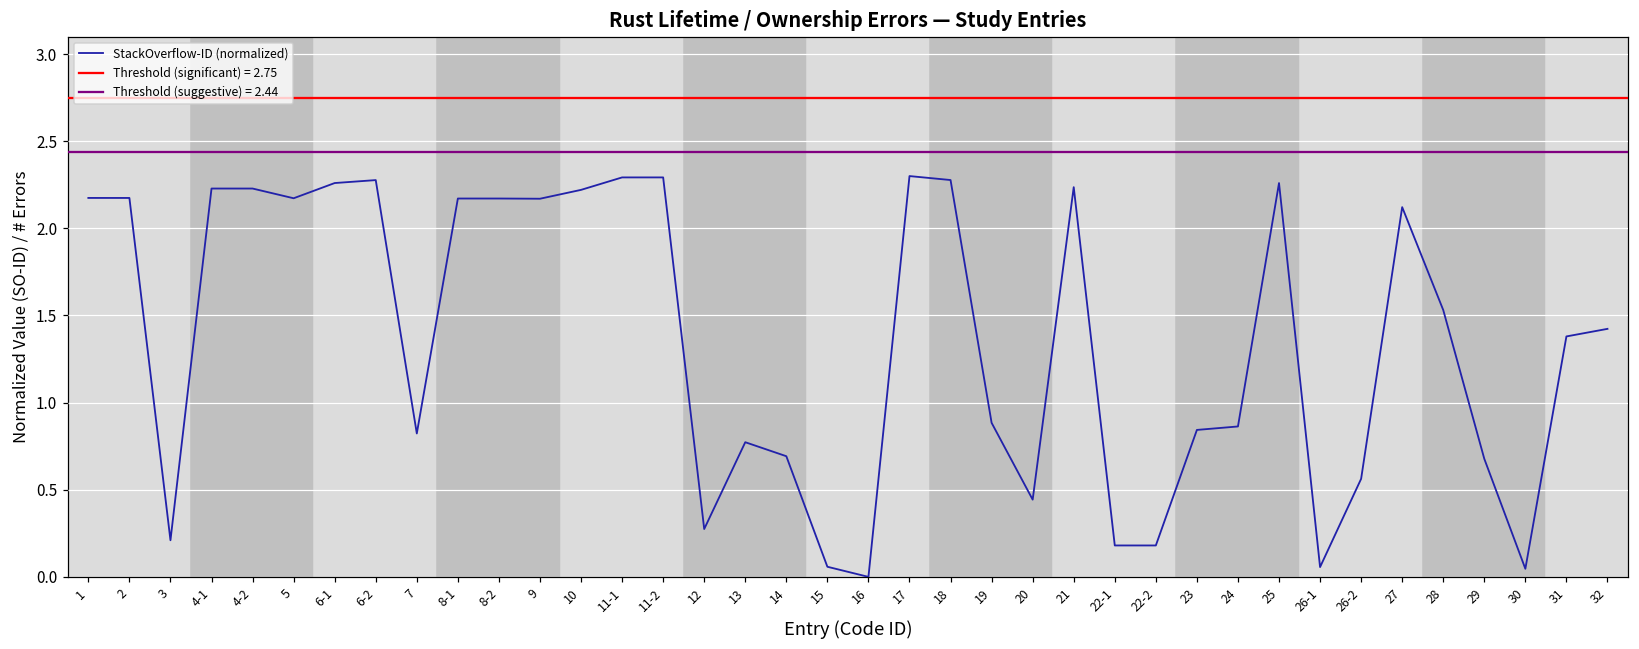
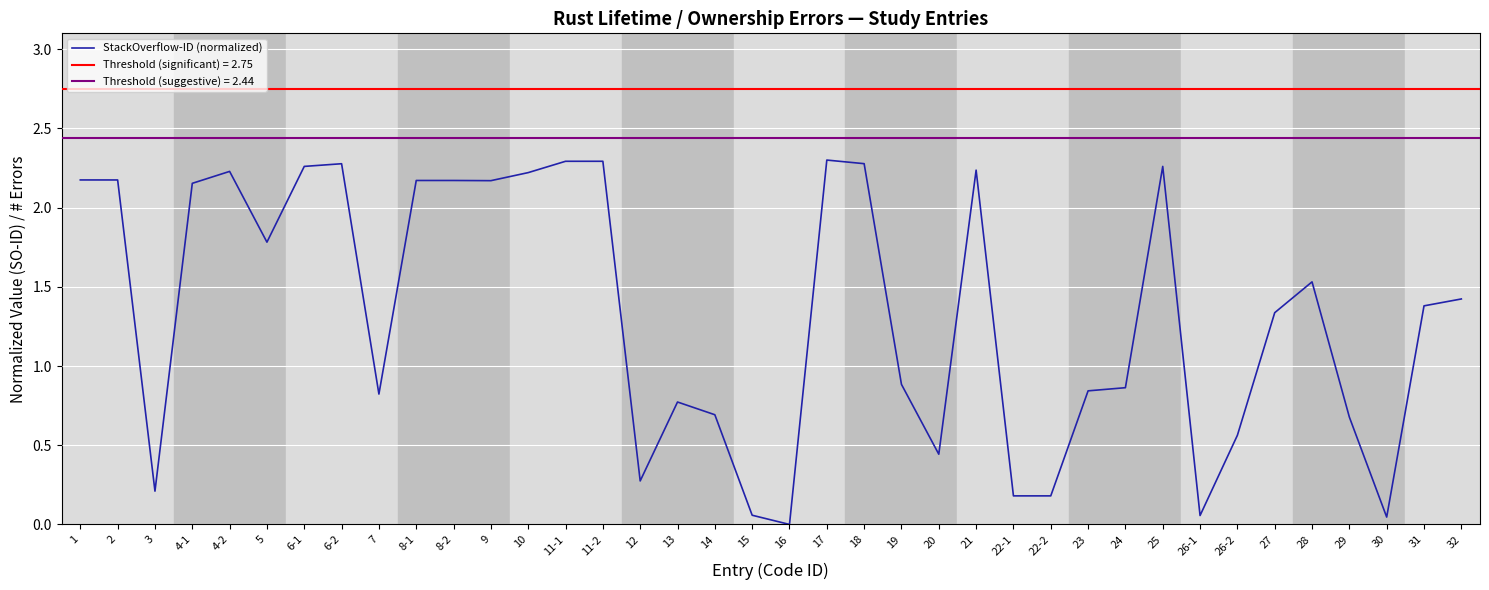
  {
    "1": 2.17,
    "2": 2.17,
    "3": 0.21,
-   "4-1": 2.23,
+   "4-1": 2.15,
    "4-2": 2.23,
-   "5": 2.17,
+   "5": 1.78,
    "6-1": 2.26,
    "6-2": 2.28,
    "7": 0.82,
    "8-1": 2.17,
    "8-2": 2.17,
    "9": 2.17,
    "10": 2.22,
    "11-1": 2.29,
    "11-2": 2.29,
    "12": 0.27,
    "13": 0.77,
    "14": 0.69,
    "15": 0.06,
    "16": 0.00,
    "17": 2.30,
    "18": 2.28,
    "19": 0.88,
    "20": 0.44,
    "21": 2.24,
    "22-1": 0.18,
    "22-2": 0.18,
    "23": 0.84,
    "24": 0.86,
    "25": 2.26,
    "26-1": 0.06,
    "26-2": 0.56,
-   "27": 2.12,
+   "27": 1.34,
    "28": 1.53,
    "29": 0.68,
    "30": 0.05,
    "31": 1.38,
    "32": 1.42
  }
